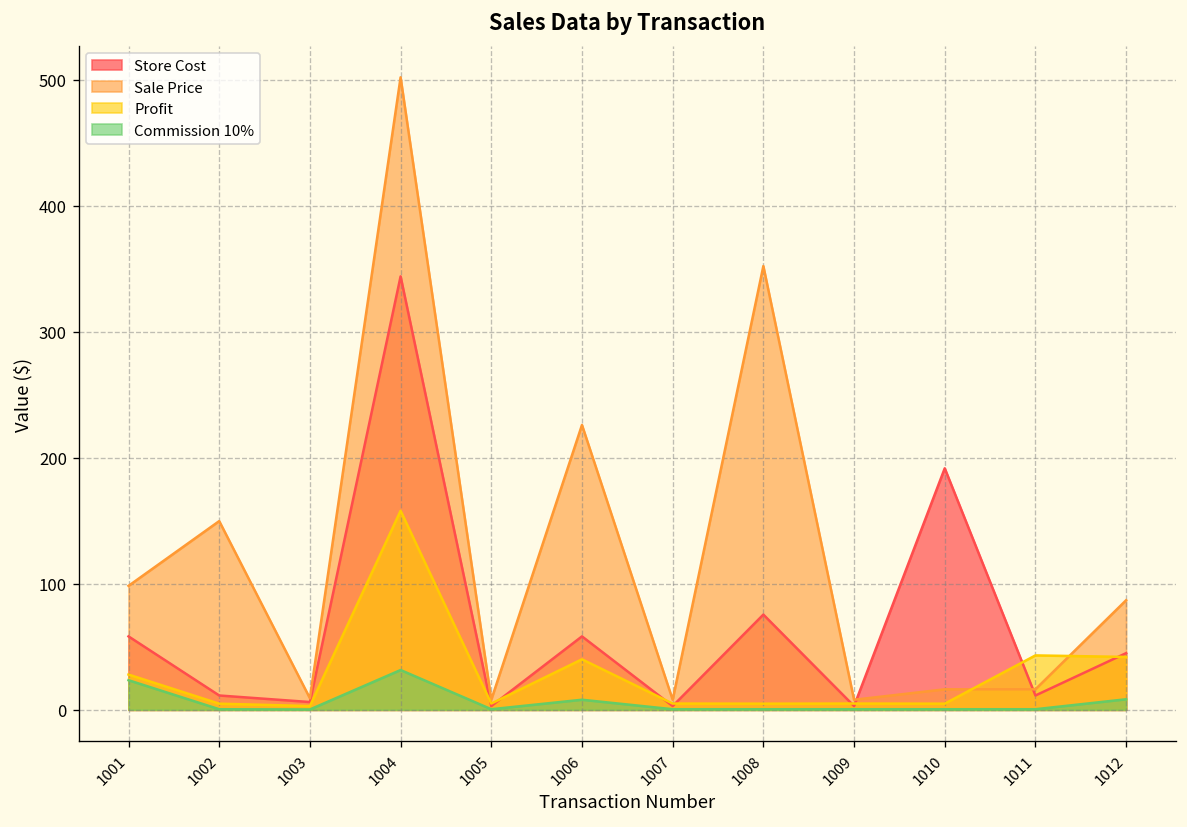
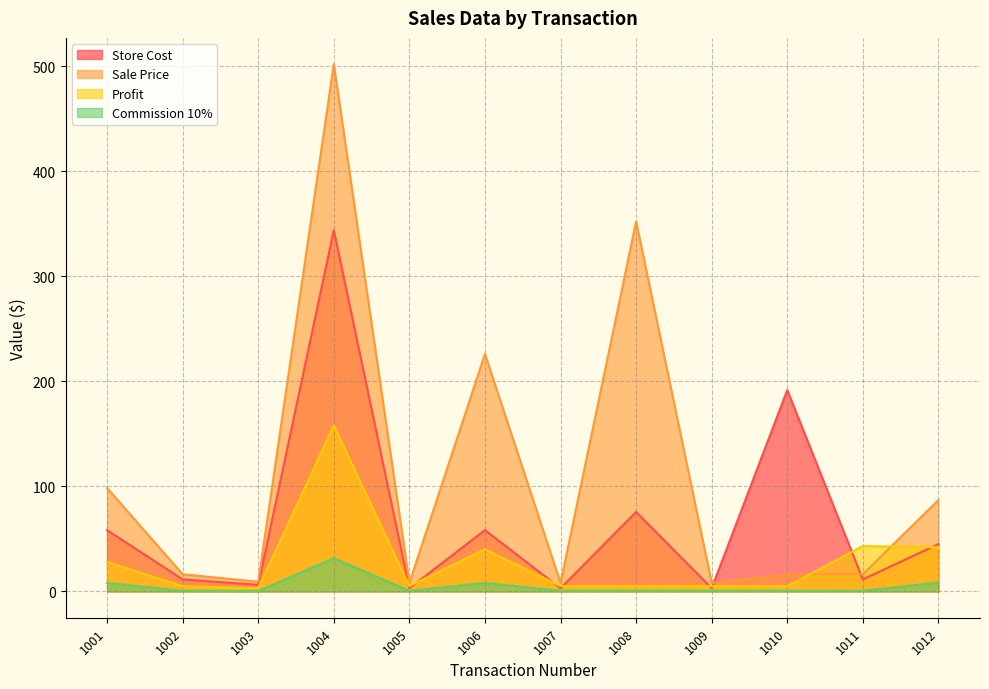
  {
    "Store Cost": {
      "1001": 58,
      "1002": 11,
      "1003": 6,
      "1004": 344,
      "1006": 58,
      "1008": 76,
      "1010": 192,
      "1011": 11,
      "1012": 45
    },
    "Sale Price": {
      "1001": 98,
-     "1002": 150,
+     "1002": 16,
      "1003": 9,
      "1004": 502,
      "1005": 8,
      "1006": 226,
      "1007": 8,
      "1008": 352,
      "1009": 8,
      "1010": 16,
      "1011": 16,
      "1012": 87
    },
    "Profit": {
      "1001": 28,
      "1002": 5,
      "1003": 3,
      "1004": 158,
      "1006": 40,
      "1008": 5,
      "1010": 5,
      "1011": 43,
      "1012": 42
    },
    "Commission 10%": {
-     "1001": 24,
+     "1001": 8,
      "1002": 0,
      "1003": 0,
      "1004": 32,
      "1005": 1,
      "1006": 8,
      "1007": 1,
      "1008": 0,
      "1009": 1,
      "1010": 0,
      "1011": 0,
      "1012": 8
    }
  }
